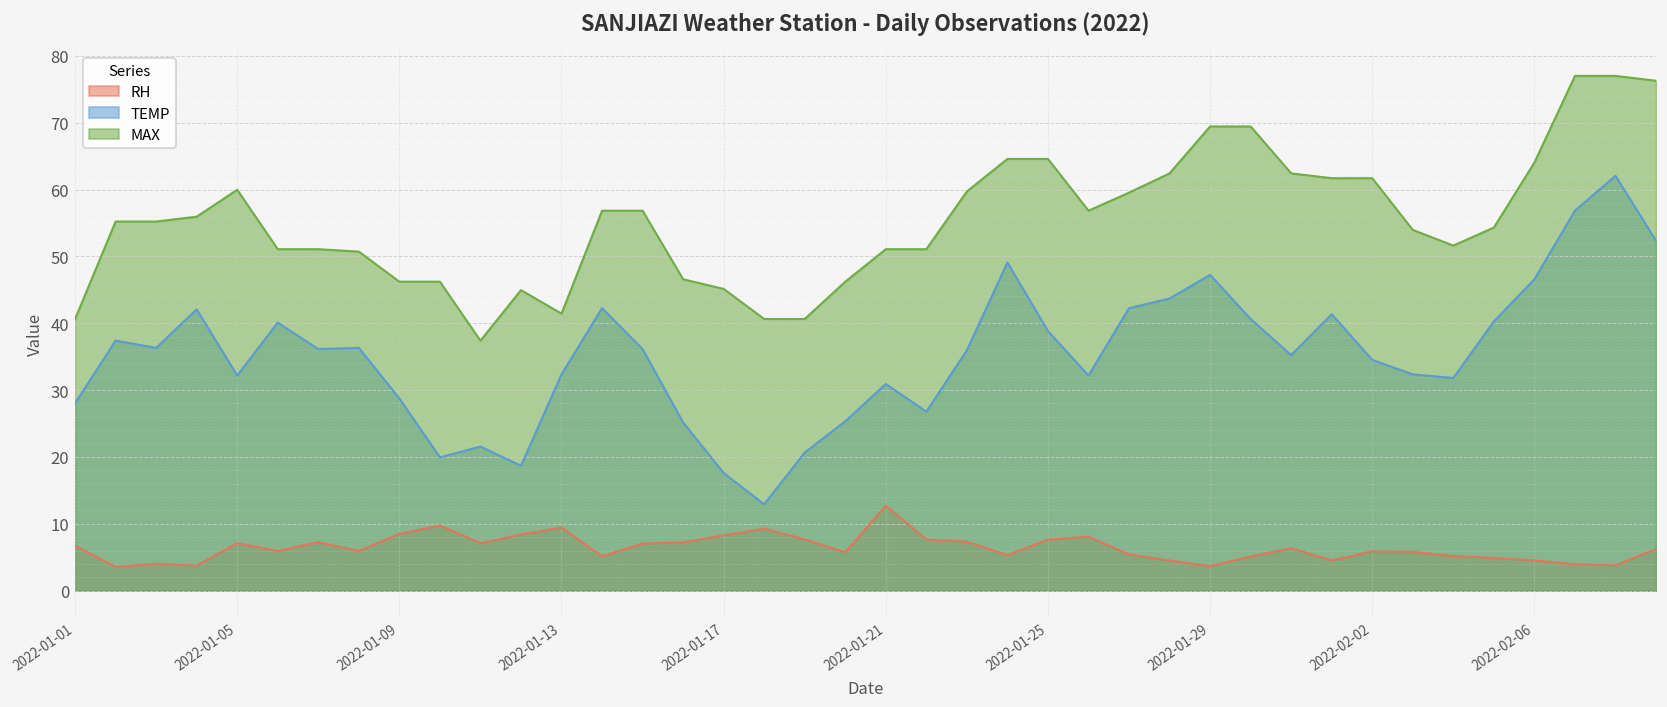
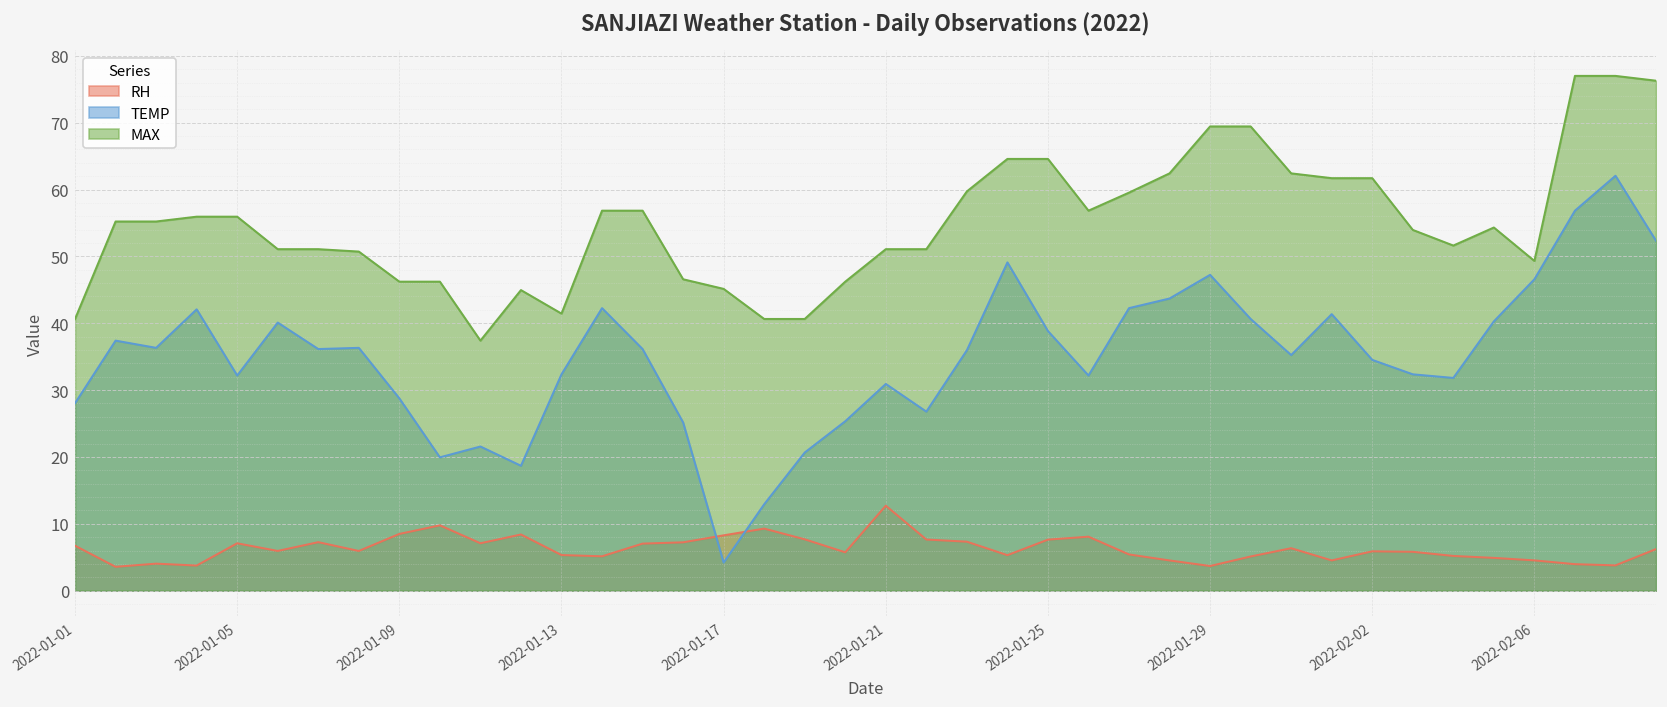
  {
    "RH": {
      "2022-01-01": 7,
      "2022-01-05": 7,
      "2022-01-09": 8,
-     "2022-01-13": 9,
+     "2022-01-13": 5,
      "2022-01-17": 8,
      "2022-01-21": 13,
      "2022-01-25": 8,
      "2022-01-29": 4,
      "2022-02-02": 6,
      "2022-02-06": 5
    },
    "TEMP": {
      "2022-01-01": 28,
      "2022-01-05": 32,
      "2022-01-09": 29,
      "2022-01-13": 32,
-     "2022-01-17": 18,
+     "2022-01-17": 4,
      "2022-01-21": 31,
      "2022-01-25": 39,
      "2022-01-29": 47,
      "2022-02-02": 35,
      "2022-02-06": 47
    },
    "MAX": {
      "2022-01-01": 41,
-     "2022-01-05": 60,
+     "2022-01-05": 56,
      "2022-01-09": 46,
      "2022-01-13": 41,
      "2022-01-17": 45,
      "2022-01-21": 51,
      "2022-01-25": 65,
      "2022-01-29": 69,
      "2022-02-02": 62,
-     "2022-02-06": 64
+     "2022-02-06": 49
    }
  }
